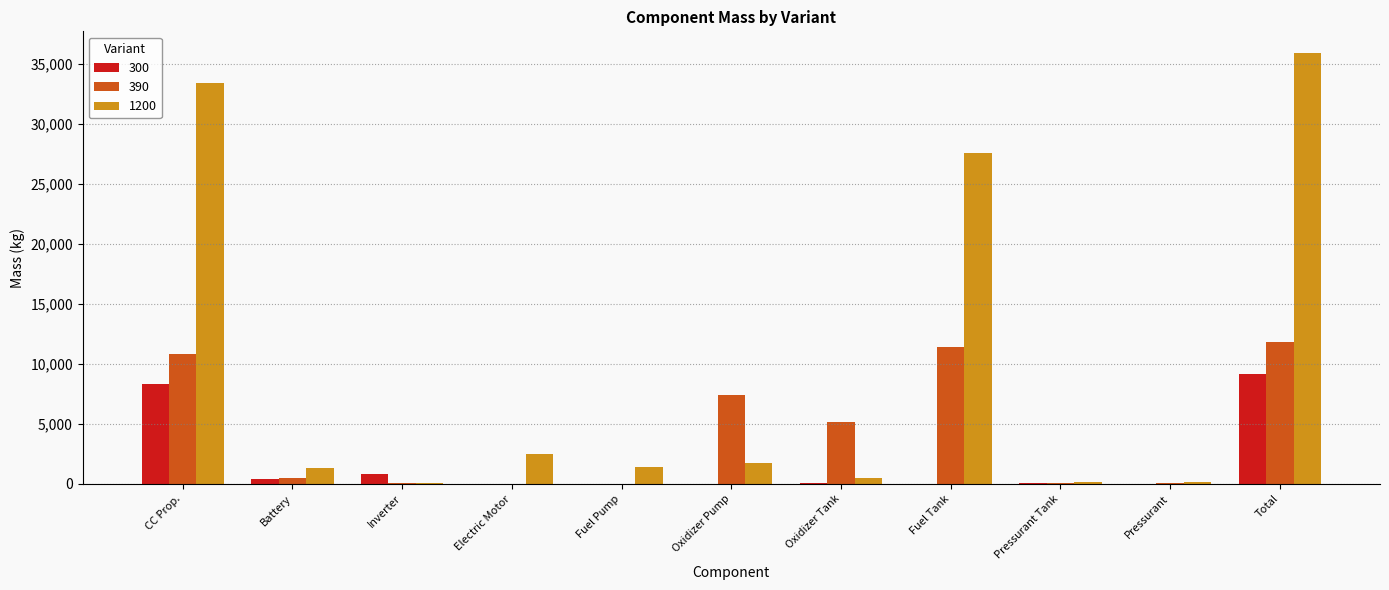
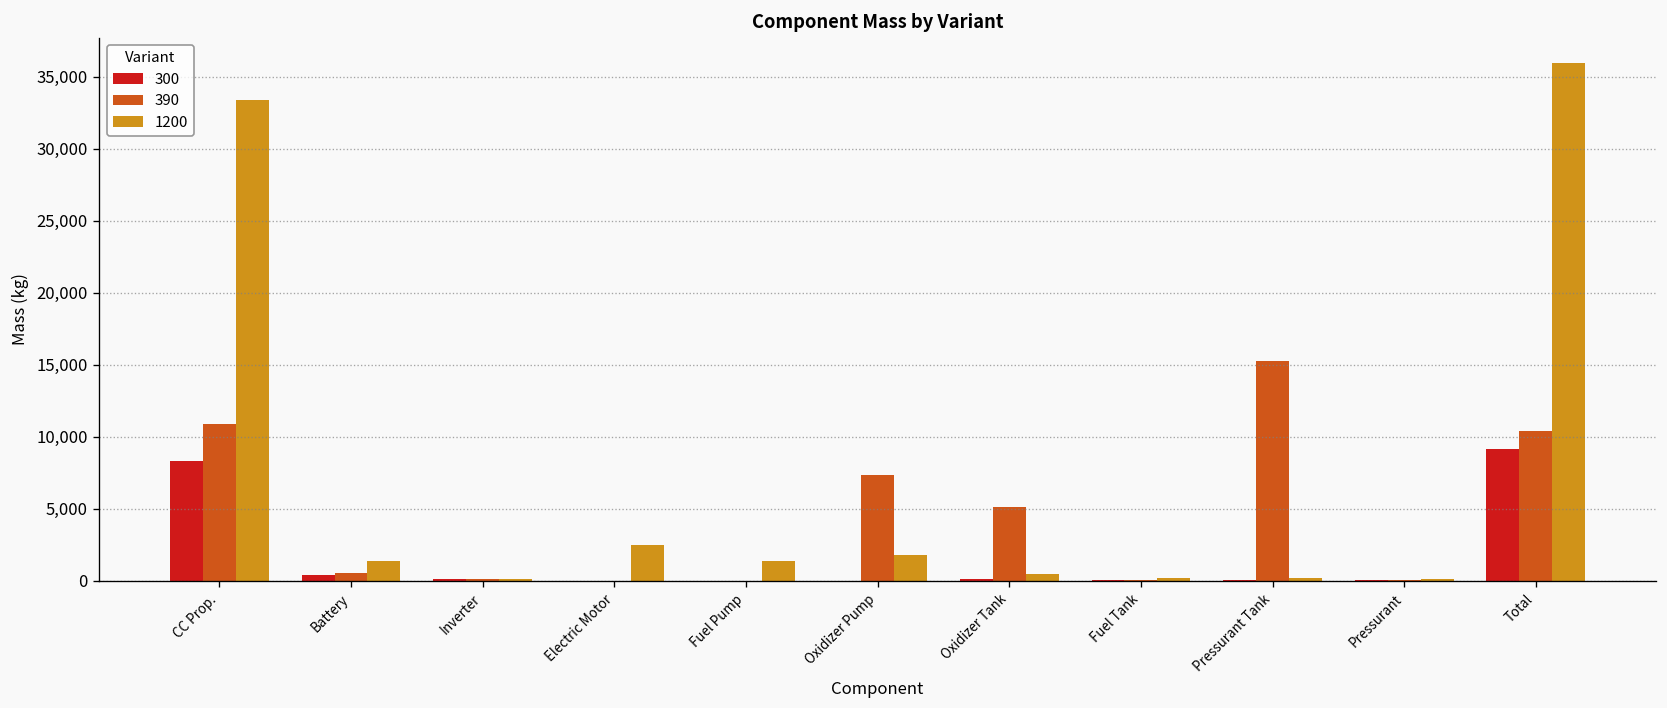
  {
    "300": {
      "CC Prop.": "8,400",
      "Battery": "400",
-     "Inverter": "800",
+     "Inverter": "100",
      "Total": "9,200"
    },
    "390": {
      "CC Prop.": "10,900",
      "Battery": "500",
      "Oxidizer Pump": "7,400",
      "Oxidizer Tank": "5,100",
-     "Fuel Tank": "11,400",
-     "Pressurant Tank": "100",
-     "Total": "11,900"
+     "Fuel Tank": "100",
+     "Pressurant Tank": "15,200",
+     "Total": "10,400"
    },
    "1200": {
      "CC Prop.": "33,400",
      "Battery": "1,400",
      "Electric Motor": "2,500",
      "Fuel Pump": "1,400",
      "Oxidizer Pump": "1,800",
      "Oxidizer Tank": "500",
-     "Fuel Tank": "27,600",
+     "Fuel Tank": "200",
      "Total": "35,900"
    }
  }
